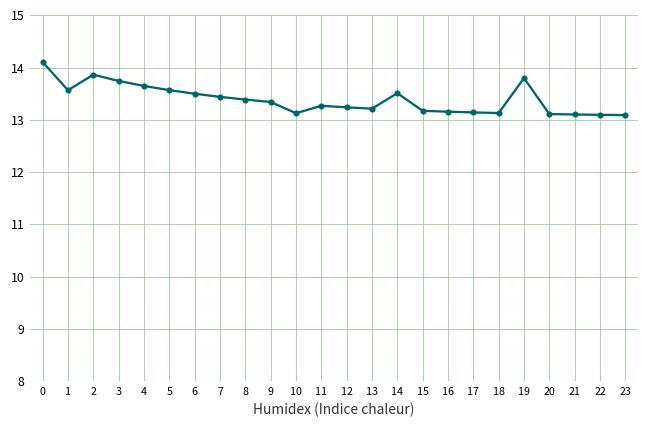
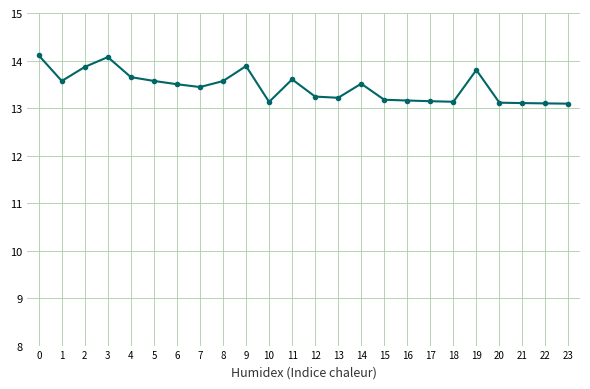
  {
    "0": 14.1,
    "1": 13.6,
    "2": 13.9,
-   "3": 13.7,
+   "3": 14.1,
    "4": 13.7,
    "5": 13.6,
    "6": 13.5,
    "7": 13.4,
-   "8": 13.4,
-   "9": 13.3,
+   "8": 13.6,
+   "9": 13.9,
    "10": 13.1,
-   "11": 13.3,
+   "11": 13.6,
    "12": 13.2,
    "13": 13.2,
    "14": 13.5,
    "15": 13.2,
    "16": 13.2,
    "17": 13.1,
    "18": 13.1,
    "19": 13.8,
    "20": 13.1,
    "21": 13.1,
    "22": 13.1,
    "23": 13.1
  }
